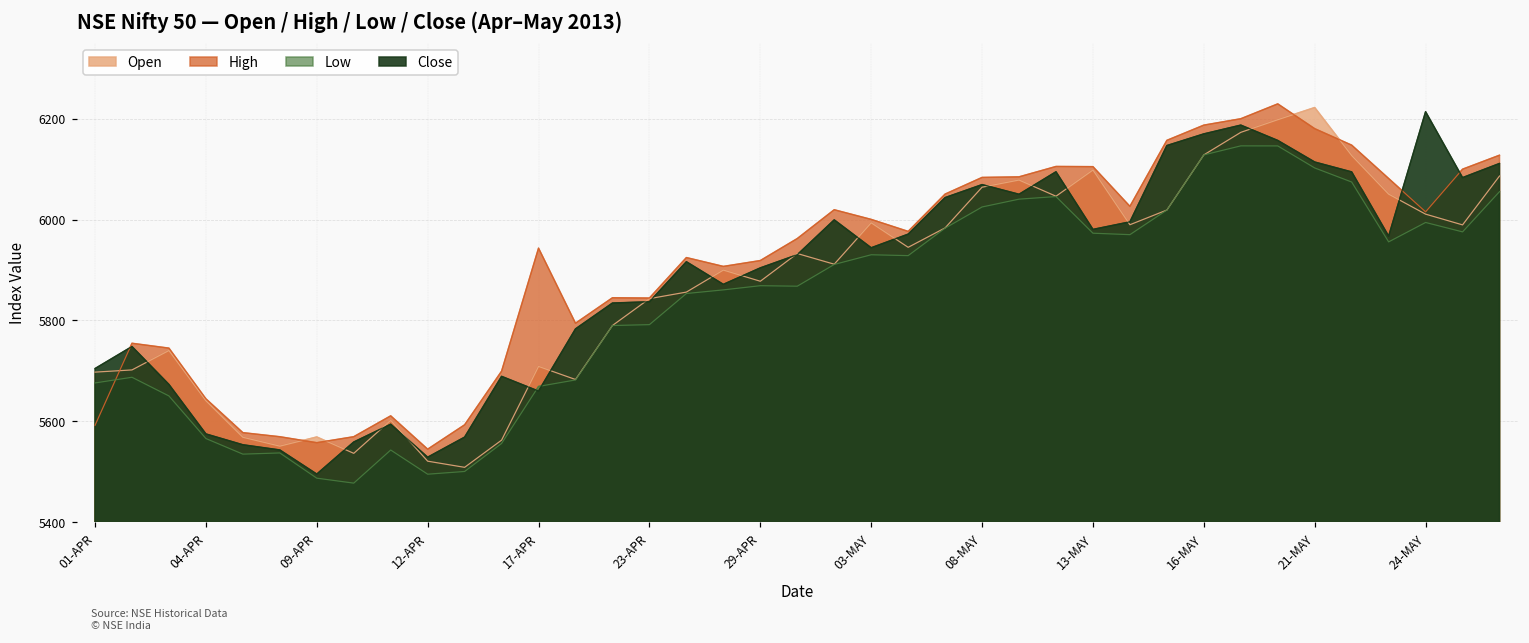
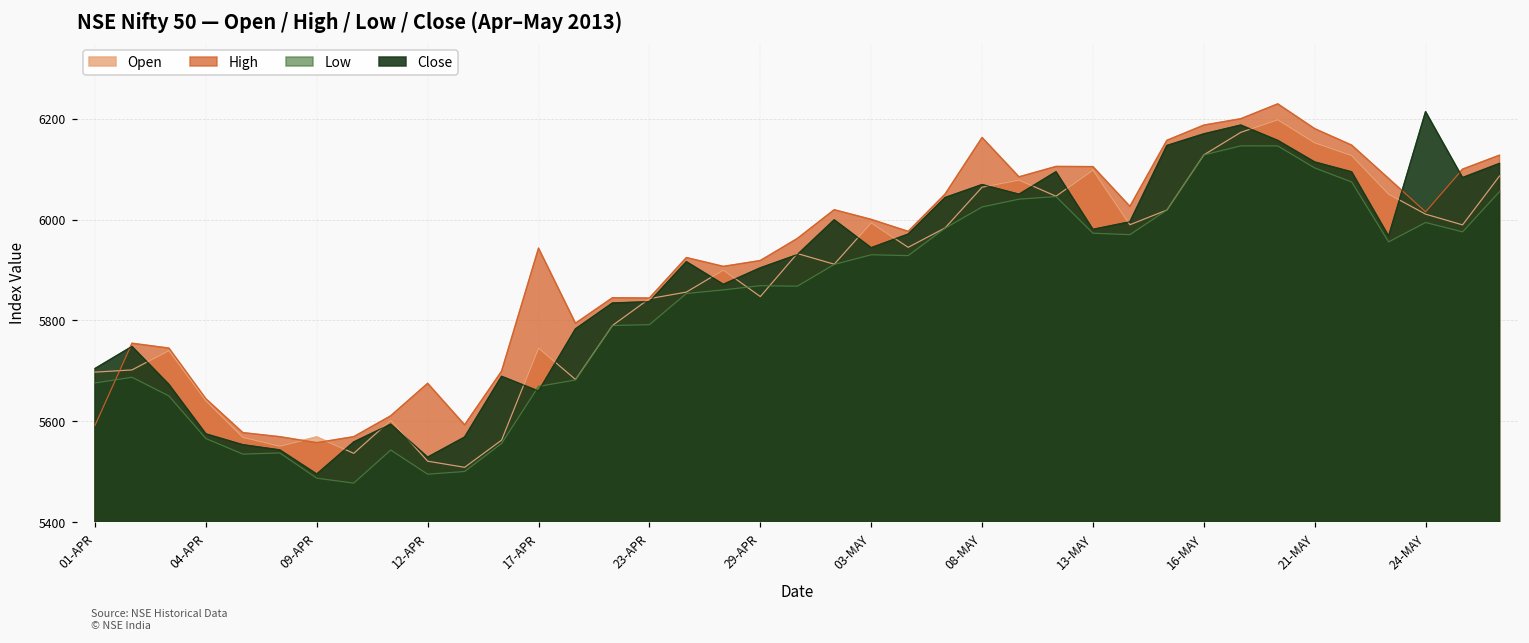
  {
    "Open": {
      "01-APR": 5700,
      "09-APR": 5570,
      "12-APR": 5520,
-     "17-APR": 5710,
-     "29-APR": 5880,
+     "17-APR": 5750,
+     "29-APR": 5850,
      "03-MAY": 5990,
      "13-MAY": 6100,
-     "21-MAY": 6220
+     "21-MAY": 6150
    },
    "High": {
      "01-APR": 5590,
      "09-APR": 5560,
-     "12-APR": 5540,
+     "12-APR": 5680,
      "17-APR": 5940,
      "29-APR": 5920,
      "03-MAY": 6000,
-     "08-MAY": 6080,
+     "08-MAY": 6160,
      "13-MAY": 6100,
      "16-MAY": 6190,
      "21-MAY": 6180
    },
    "Low": {
      "01-APR": 5680,
      "04-APR": 5570,
      "09-APR": 5490,
      "12-APR": 5490,
      "17-APR": 5670,
      "23-APR": 5790,
      "29-APR": 5870,
      "03-MAY": 5930,
      "08-MAY": 6020,
      "13-MAY": 5970,
      "21-MAY": 6100,
      "24-MAY": 5990
    },
    "Close": {
      "01-APR": 5700,
      "04-APR": 5570,
      "09-APR": 5500,
      "12-APR": 5530,
      "17-APR": 5660,
      "23-APR": 5840,
      "29-APR": 5900,
      "03-MAY": 5940,
      "13-MAY": 5980,
      "16-MAY": 6170,
      "21-MAY": 6110,
      "24-MAY": 6210
    }
  }
